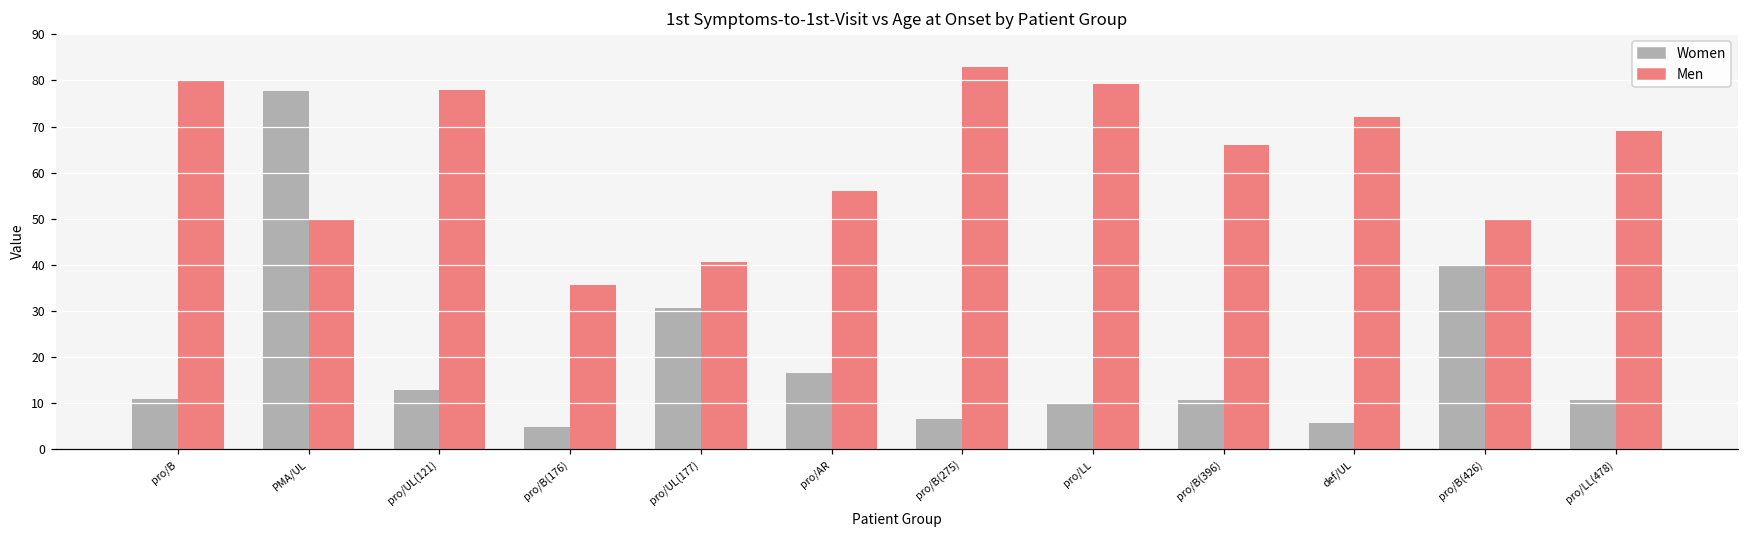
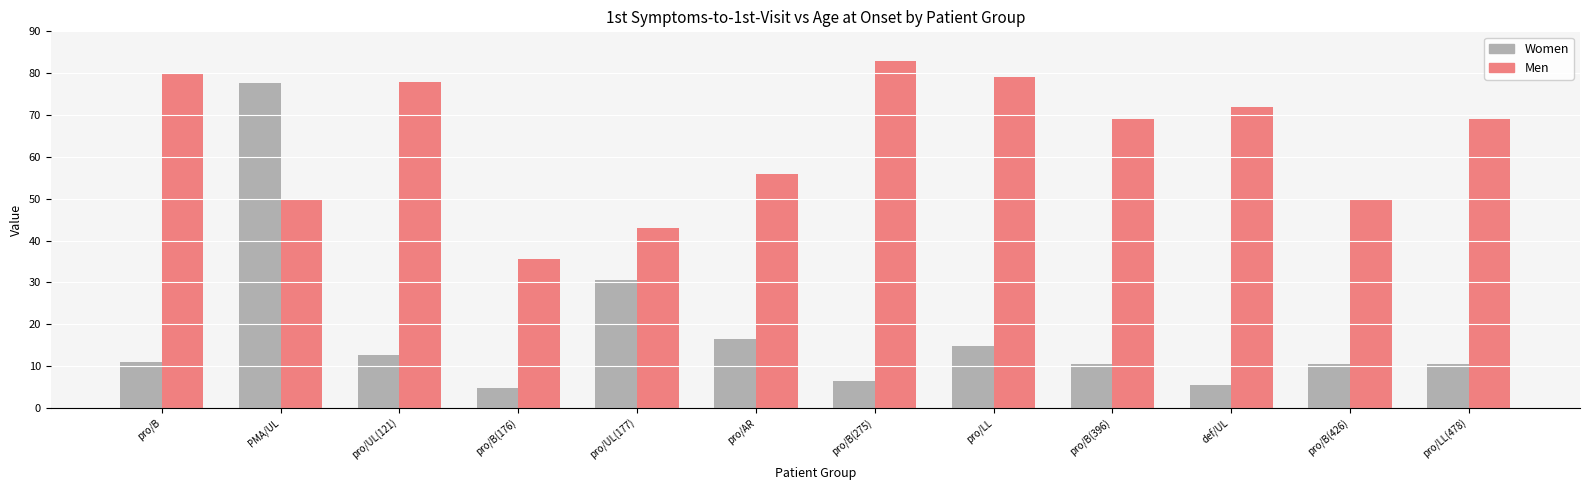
  {
    "Women": {
      "pro/B": 11,
      "PMA/UL": 78,
      "pro/UL(121)": 13,
      "pro/B(176)": 5,
      "pro/UL(177)": 31,
      "pro/AR": 17,
      "pro/B(275)": 7,
-     "pro/LL": 10,
+     "pro/LL": 15,
      "pro/B(396)": 11,
      "def/UL": 6,
-     "pro/B(426)": 40,
+     "pro/B(426)": 10,
      "pro/LL(478)": 11
    },
    "Men": {
      "pro/B": 80,
      "PMA/UL": 50,
      "pro/UL(121)": 78,
      "pro/B(176)": 36,
-     "pro/UL(177)": 41,
+     "pro/UL(177)": 43,
      "pro/AR": 56,
      "pro/B(275)": 83,
      "pro/LL": 79,
-     "pro/B(396)": 66,
+     "pro/B(396)": 69,
      "def/UL": 72,
      "pro/B(426)": 50,
      "pro/LL(478)": 69
    }
  }
